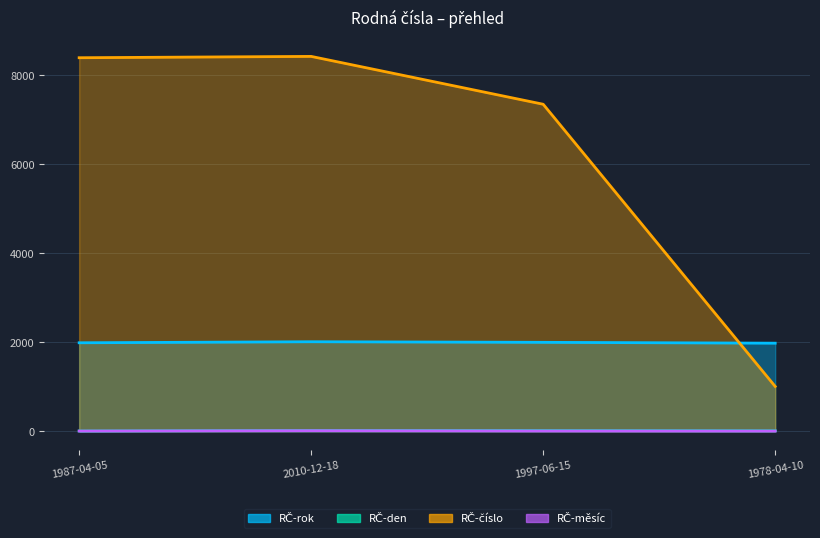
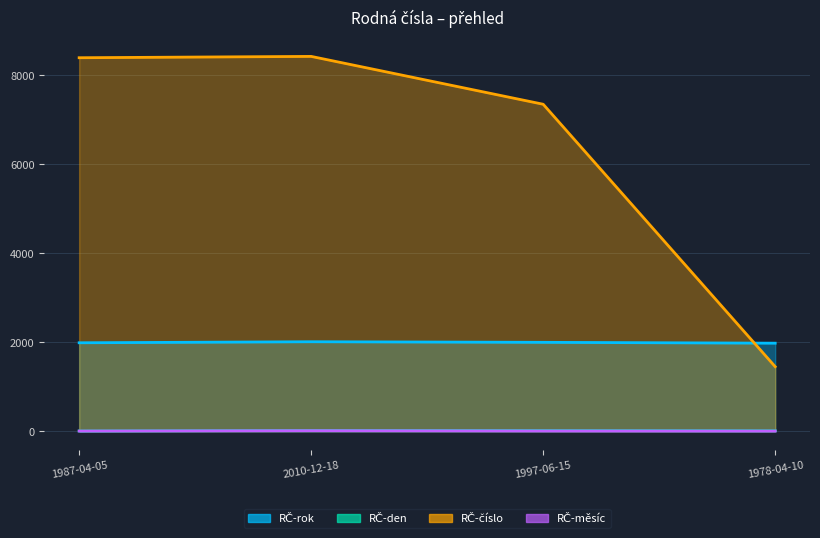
  {
    "RČ-číslo": {
      "1987-04-05": 8400,
      "2010-12-18": 8400,
      "1997-06-15": 7300,
-     "1978-04-10": 1000
+     "1978-04-10": 1500
    }
  }
